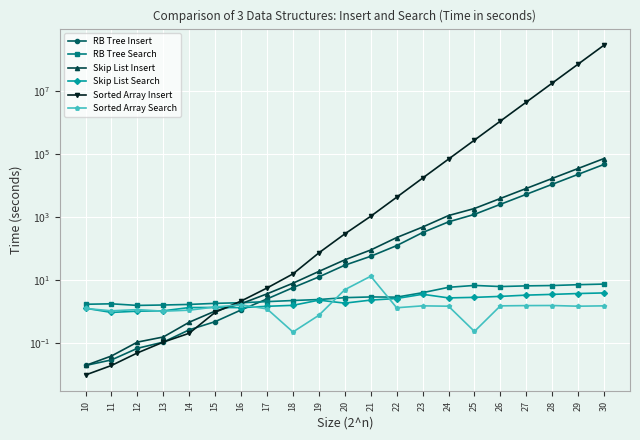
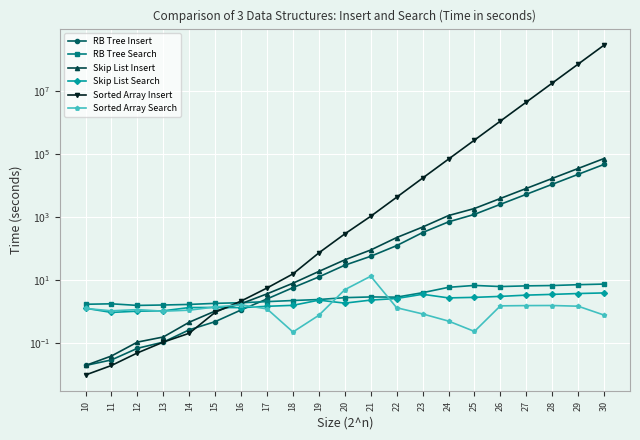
  {
    "Sorted Array Search": {
      "14": 1.1,
      "17": 1.2,
      "18": 0.2,
      "19": 0.8,
      "20": 5,
      "21": 13,
      "22": 1.4,
-     "23": 2,
-     "24": 2,
+     "23": 0.9,
+     "24": 0.5,
      "25": 0.2,
      "26": 2,
      "27": 2,
      "28": 2,
      "29": 2,
-     "30": 2
+     "30": 0.8
    }
  }
